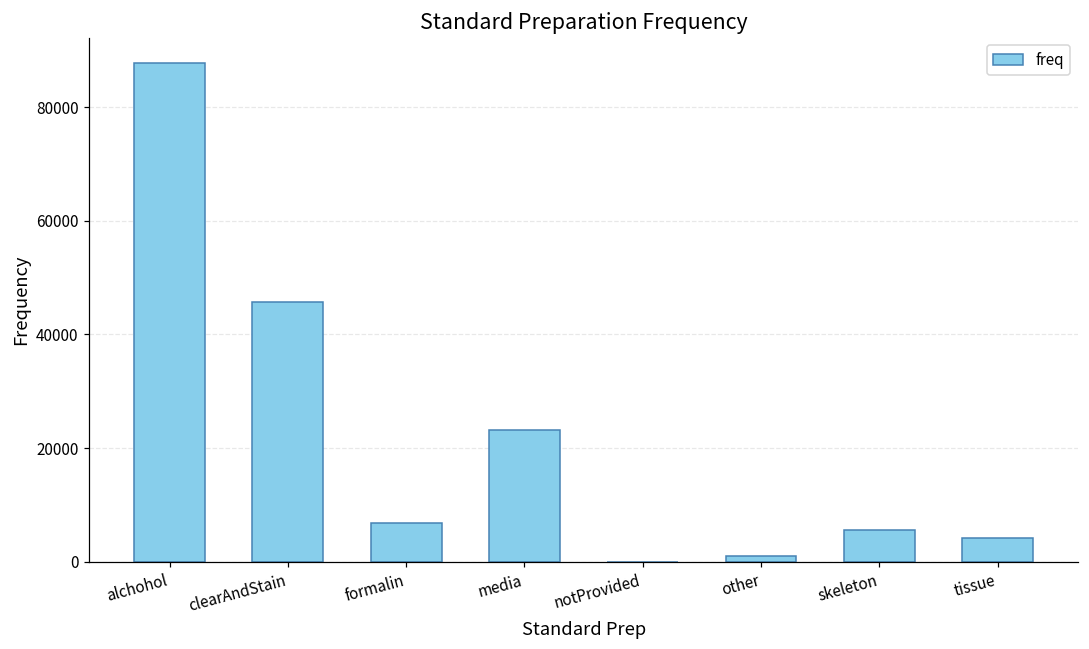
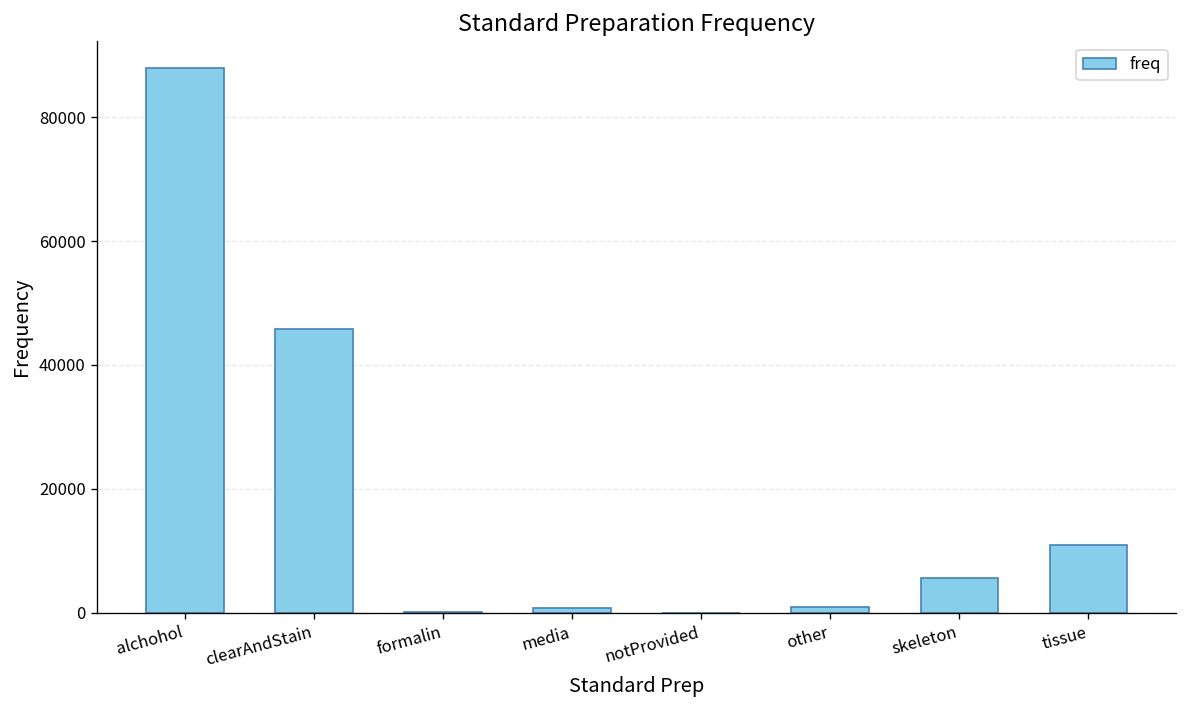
  {
    "alchohol": 88000,
    "clearAndStain": 46000,
-   "formalin": 7000,
-   "media": 23000,
+   "formalin": 0,
+   "media": 1000,
    "other": 1000,
    "skeleton": 6000,
-   "tissue": 4000
+   "tissue": 11000
  }
